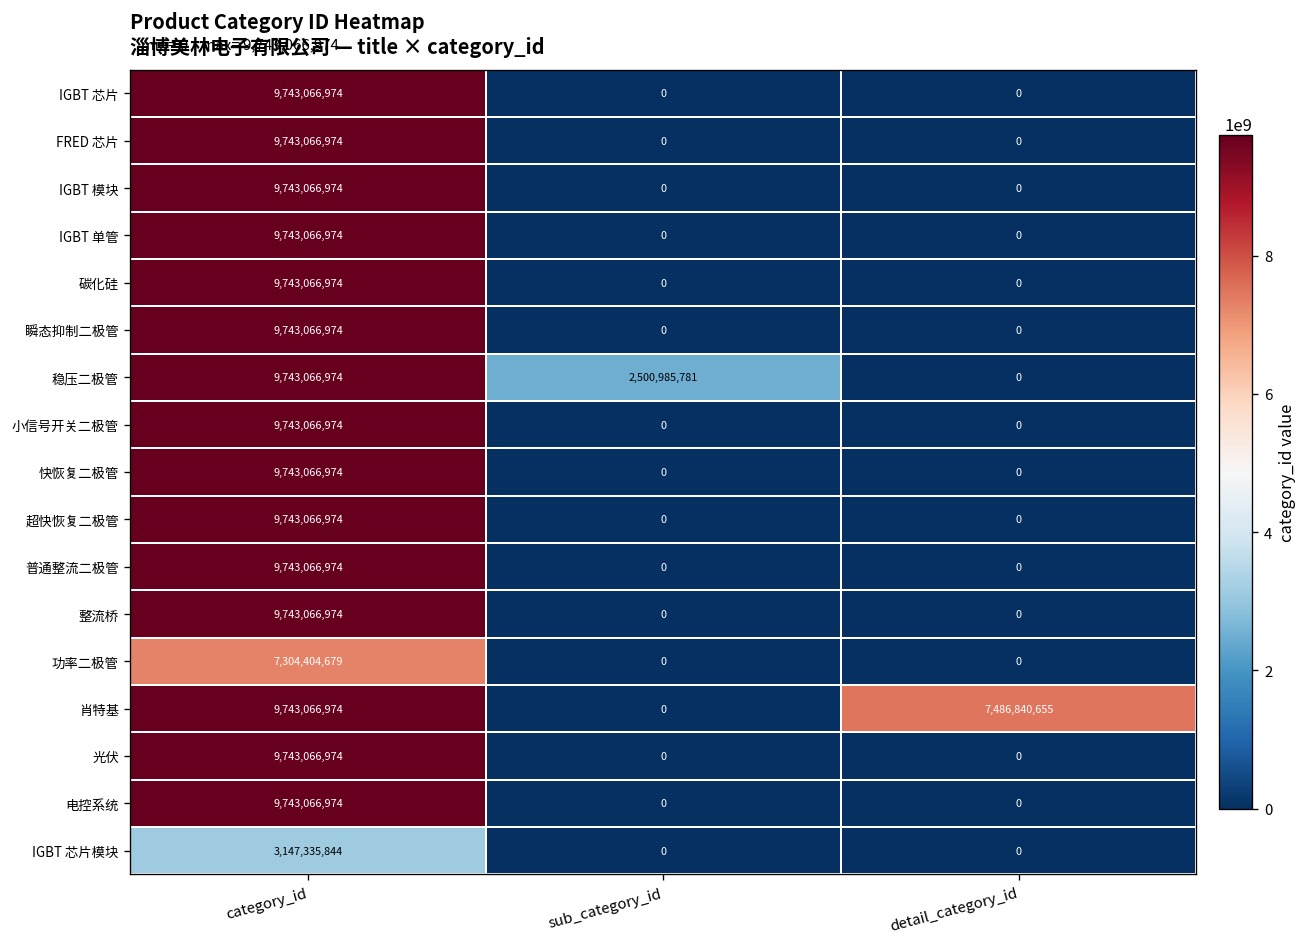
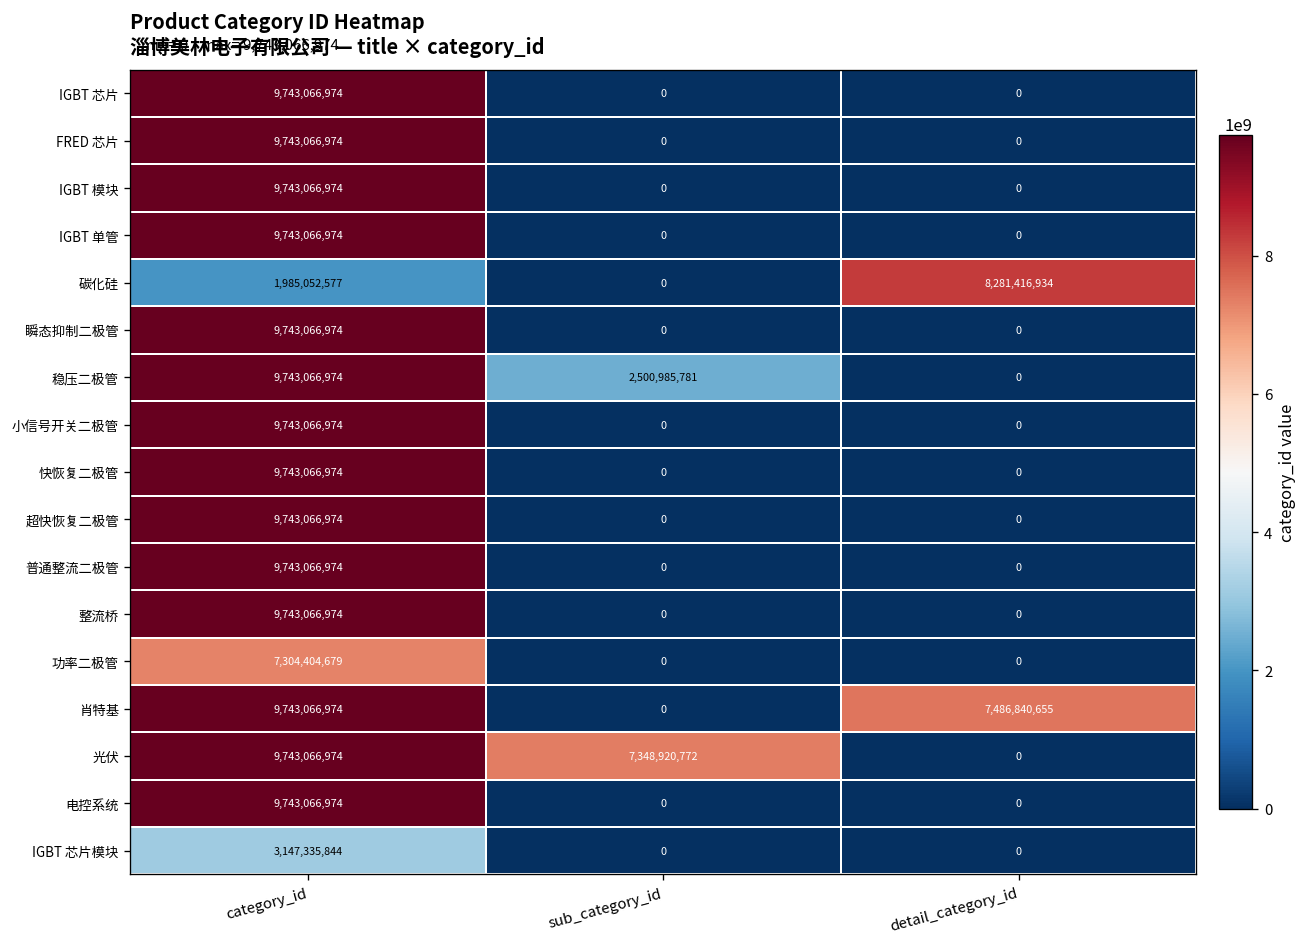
  {
    "IGBT 芯片": {
      "category_id": "9,743,066,974",
      "sub_category_id": "0",
      "detail_category_id": "0"
    },
    "FRED 芯片": {
      "category_id": "9,743,066,974",
      "sub_category_id": "0",
      "detail_category_id": "0"
    },
    "IGBT 模块": {
      "category_id": "9,743,066,974",
      "sub_category_id": "0",
      "detail_category_id": "0"
    },
    "IGBT 单管": {
      "category_id": "9,743,066,974",
      "sub_category_id": "0",
      "detail_category_id": "0"
    },
    "碳化硅": {
-     "category_id": "9,743,066,974",
+     "category_id": "1,985,052,577",
      "sub_category_id": "0",
-     "detail_category_id": "0"
+     "detail_category_id": "8,281,416,934"
    },
    "瞬态抑制二极管": {
      "category_id": "9,743,066,974",
      "sub_category_id": "0",
      "detail_category_id": "0"
    },
    "稳压二极管": {
      "category_id": "9,743,066,974",
      "sub_category_id": "2,500,985,781",
      "detail_category_id": "0"
    },
    "小信号开关二极管": {
      "category_id": "9,743,066,974",
      "sub_category_id": "0",
      "detail_category_id": "0"
    },
    "快恢复二极管": {
      "category_id": "9,743,066,974",
      "sub_category_id": "0",
      "detail_category_id": "0"
    },
    "超快恢复二极管": {
      "category_id": "9,743,066,974",
      "sub_category_id": "0",
      "detail_category_id": "0"
    },
    "普通整流二极管": {
      "category_id": "9,743,066,974",
      "sub_category_id": "0",
      "detail_category_id": "0"
    },
    "整流桥": {
      "category_id": "9,743,066,974",
      "sub_category_id": "0",
      "detail_category_id": "0"
    },
    "功率二极管": {
      "category_id": "7,304,404,679",
      "sub_category_id": "0",
      "detail_category_id": "0"
    },
    "肖特基": {
      "category_id": "9,743,066,974",
      "sub_category_id": "0",
      "detail_category_id": "7,486,840,655"
    },
    "光伏": {
      "category_id": "9,743,066,974",
-     "sub_category_id": "0",
+     "sub_category_id": "7,348,920,772",
      "detail_category_id": "0"
    },
    "电控系统": {
      "category_id": "9,743,066,974",
      "sub_category_id": "0",
      "detail_category_id": "0"
    },
    "IGBT 芯片模块": {
      "category_id": "3,147,335,844",
      "sub_category_id": "0",
      "detail_category_id": "0"
    }
  }
